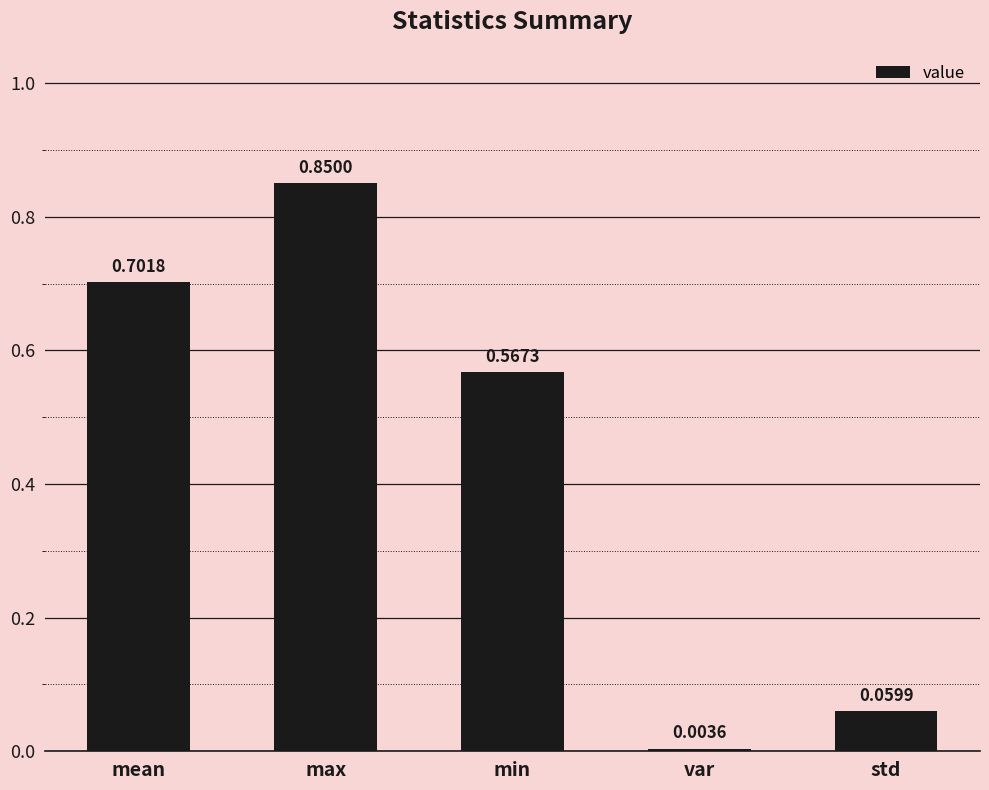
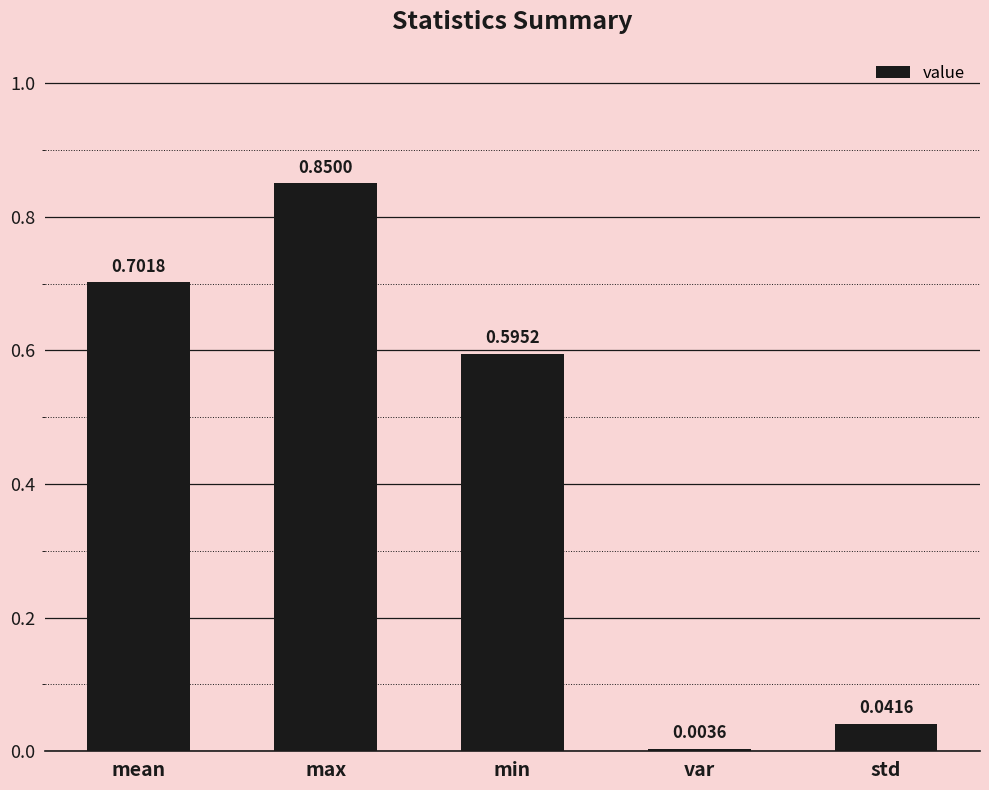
  {
    "mean": 0.7018,
    "max": 0.8500,
-   "min": 0.5673,
+   "min": 0.5952,
    "var": 0.0036,
-   "std": 0.0599
+   "std": 0.0416
  }
